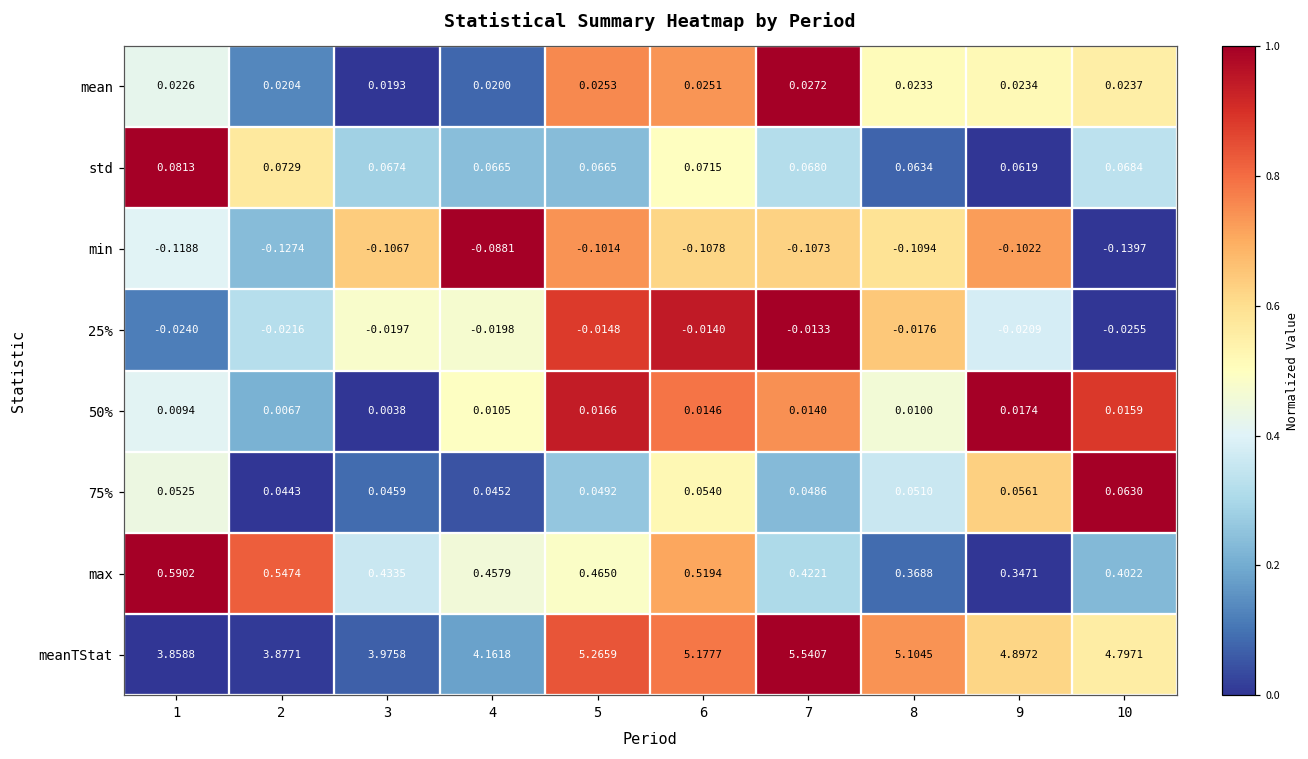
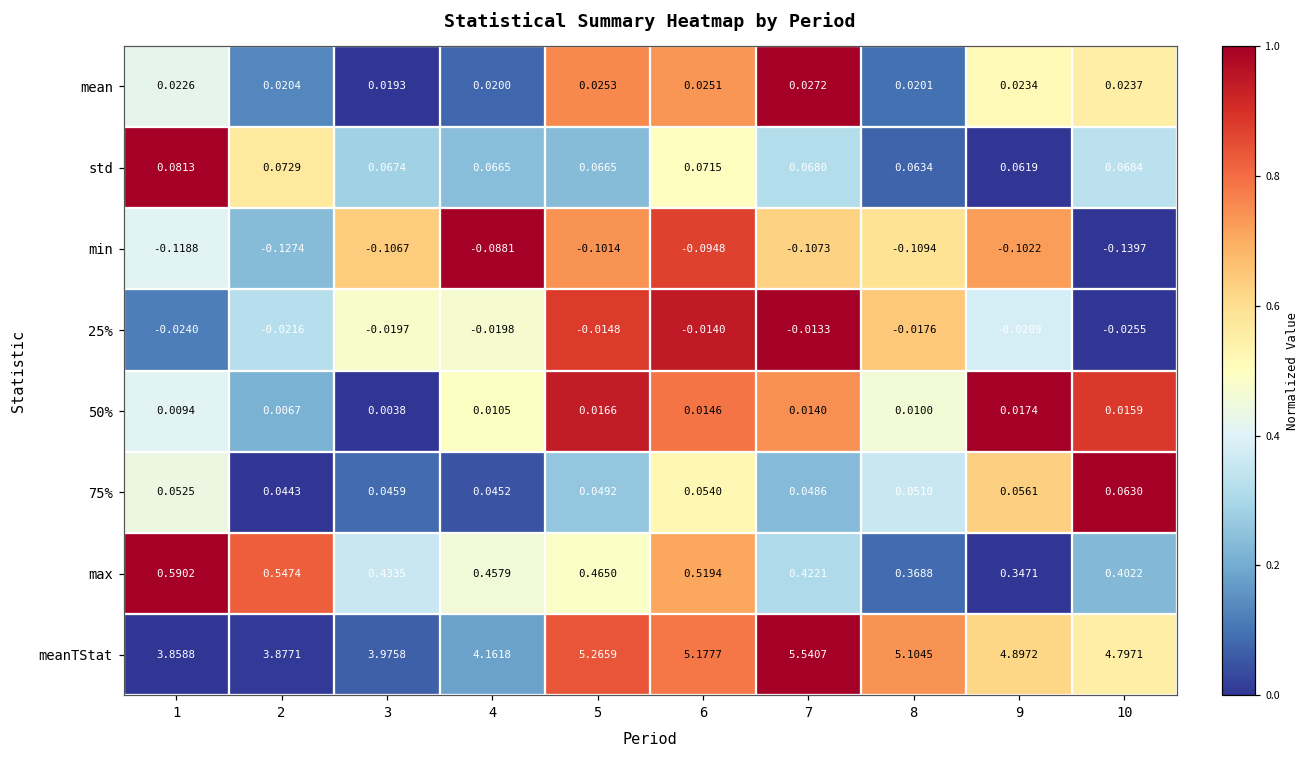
  {
    "mean": {
      "1": 0.0226,
      "2": 0.0204,
      "3": 0.0193,
      "4": 0.0200,
      "5": 0.0253,
      "6": 0.0251,
      "7": 0.0272,
-     "8": 0.0233,
+     "8": 0.0201,
      "9": 0.0234,
      "10": 0.0237
    },
    "std": {
      "1": 0.0813,
      "2": 0.0729,
      "3": 0.0674,
      "4": 0.0665,
      "5": 0.0665,
      "6": 0.0715,
      "7": 0.0680,
      "8": 0.0634,
      "9": 0.0619,
      "10": 0.0684
    },
    "min": {
      "1": -0.1188,
      "2": -0.1274,
      "3": -0.1067,
      "4": -0.0881,
      "5": -0.1014,
-     "6": -0.1078,
+     "6": -0.0948,
      "7": -0.1073,
      "8": -0.1094,
      "9": -0.1022,
      "10": -0.1397
    },
    "25%": {
      "1": -0.0240,
      "2": -0.0216,
      "3": -0.0197,
      "4": -0.0198,
      "5": -0.0148,
      "6": -0.0140,
      "7": -0.0133,
      "8": -0.0176,
      "10": -0.0255
    },
    "50%": {
      "1": 0.0094,
      "2": 0.0067,
      "3": 0.0038,
      "4": 0.0105,
      "5": 0.0166,
      "6": 0.0146,
      "7": 0.0140,
      "8": 0.0100,
      "9": 0.0174,
      "10": 0.0159
    },
    "75%": {
      "1": 0.0525,
      "2": 0.0443,
      "3": 0.0459,
      "4": 0.0452,
      "5": 0.0492,
      "6": 0.0540,
      "7": 0.0486,
      "8": 0.0510,
      "9": 0.0561,
      "10": 0.0630
    },
    "max": {
      "1": 0.5902,
      "2": 0.5474,
      "3": 0.4335,
      "4": 0.4579,
      "5": 0.4650,
      "6": 0.5194,
      "7": 0.4221,
      "8": 0.3688,
      "9": 0.3471,
      "10": 0.4022
    },
    "meanTStat": {
      "1": 3.8588,
      "2": 3.8771,
      "3": 3.9758,
      "4": 4.1618,
      "5": 5.2659,
      "6": 5.1777,
      "7": 5.5407,
      "8": 5.1045,
      "9": 4.8972,
      "10": 4.7971
    }
  }
